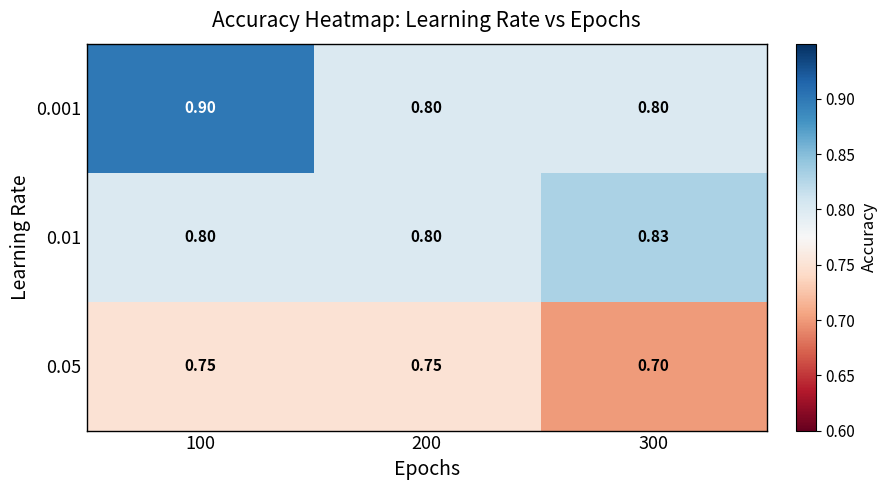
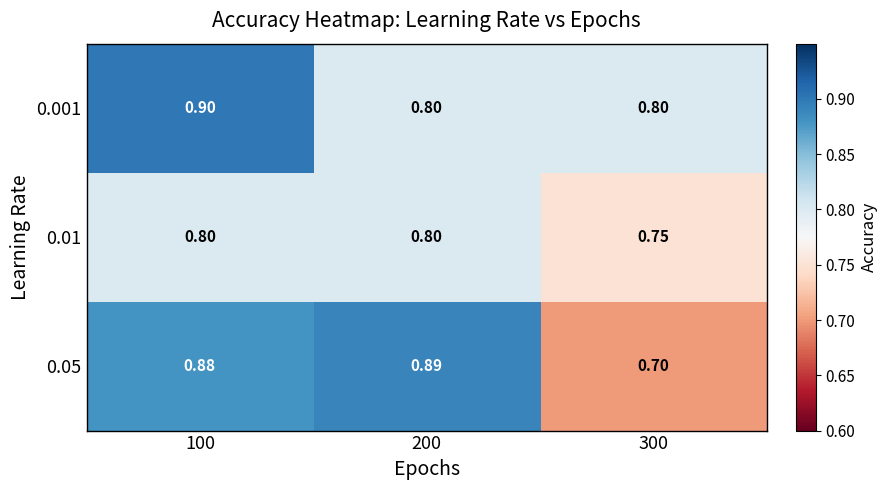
  {
    "0.001": {
      "100": 0.90,
      "200": 0.80,
      "300": 0.80
    },
    "0.01": {
      "100": 0.80,
      "200": 0.80,
-     "300": 0.83
+     "300": 0.75
    },
    "0.05": {
-     "100": 0.75,
-     "200": 0.75,
+     "100": 0.88,
+     "200": 0.89,
      "300": 0.70
    }
  }
